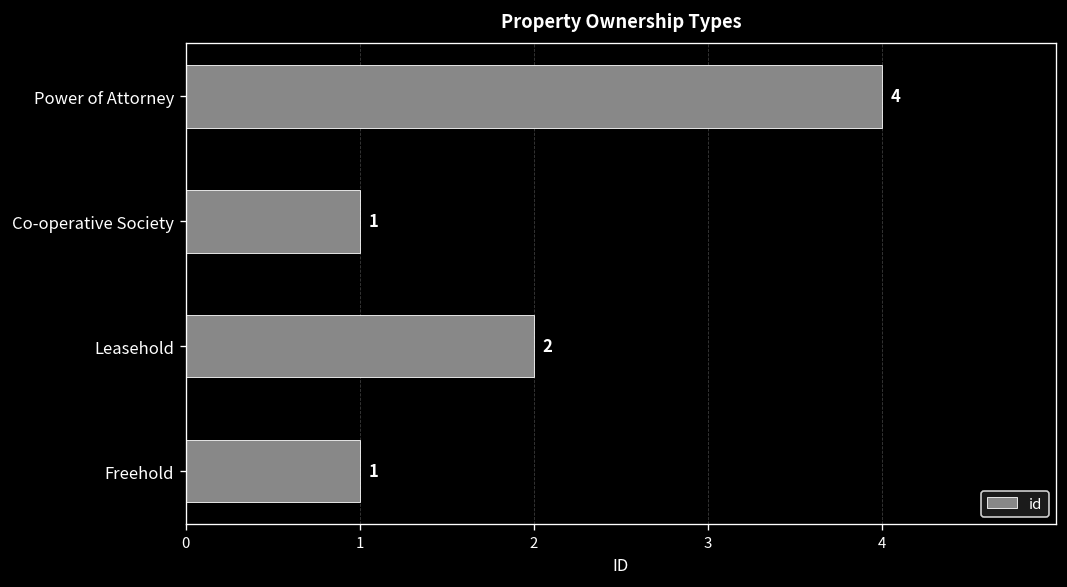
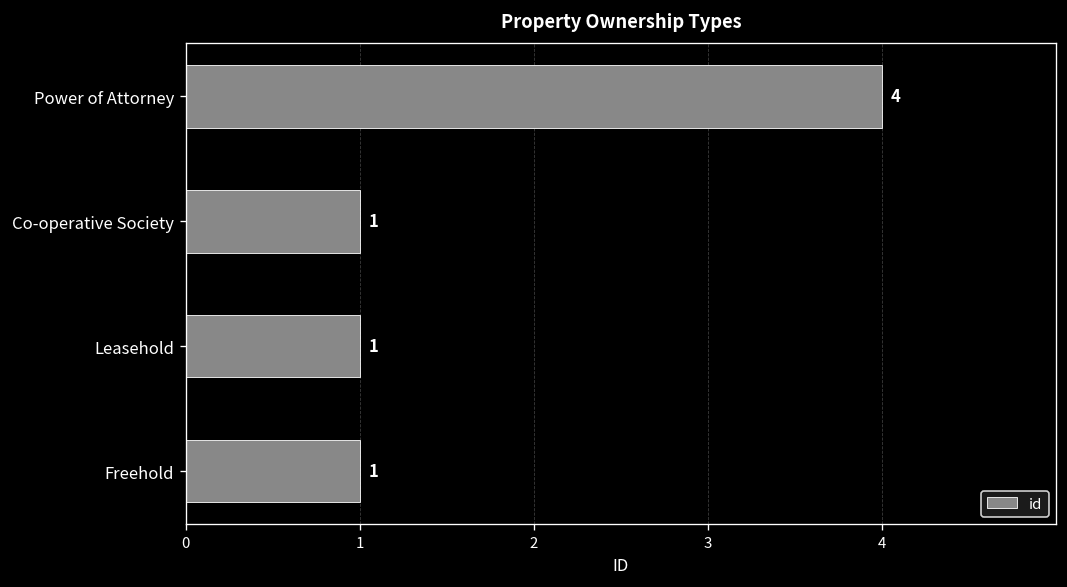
  {
    "Power of Attorney": 4,
    "Co-operative Society": 1,
-   "Leasehold": 2,
+   "Leasehold": 1,
    "Freehold": 1
  }
